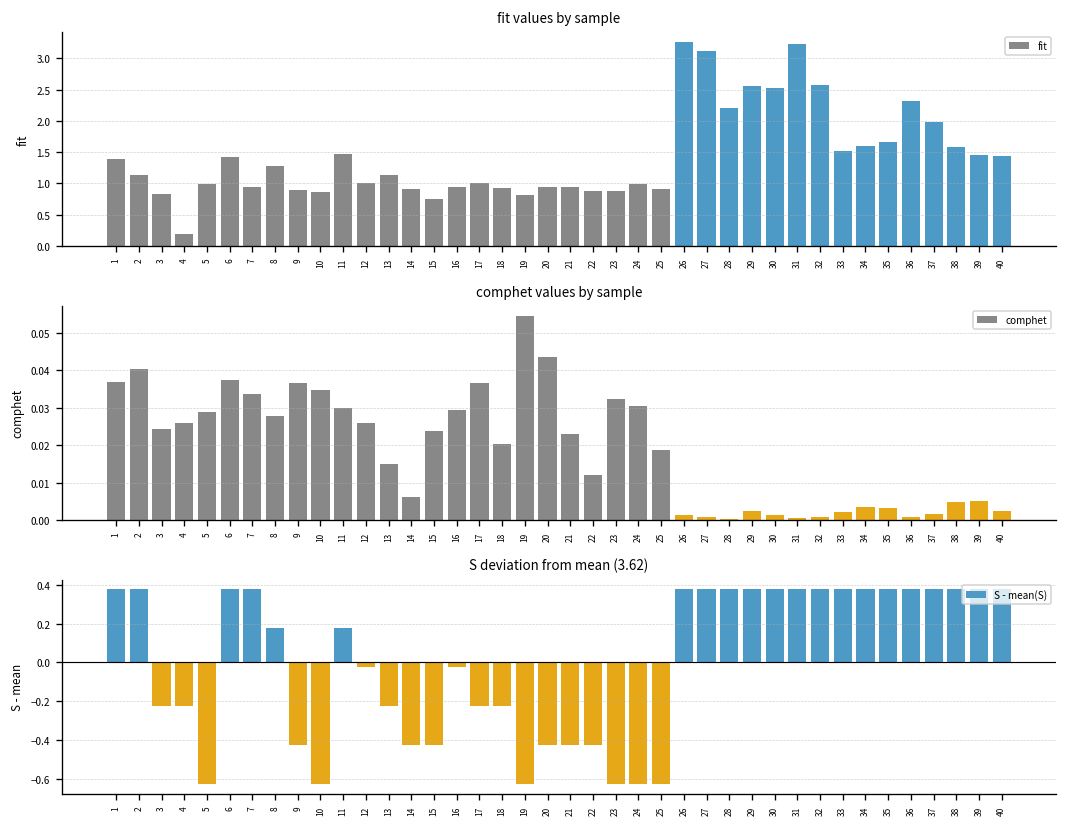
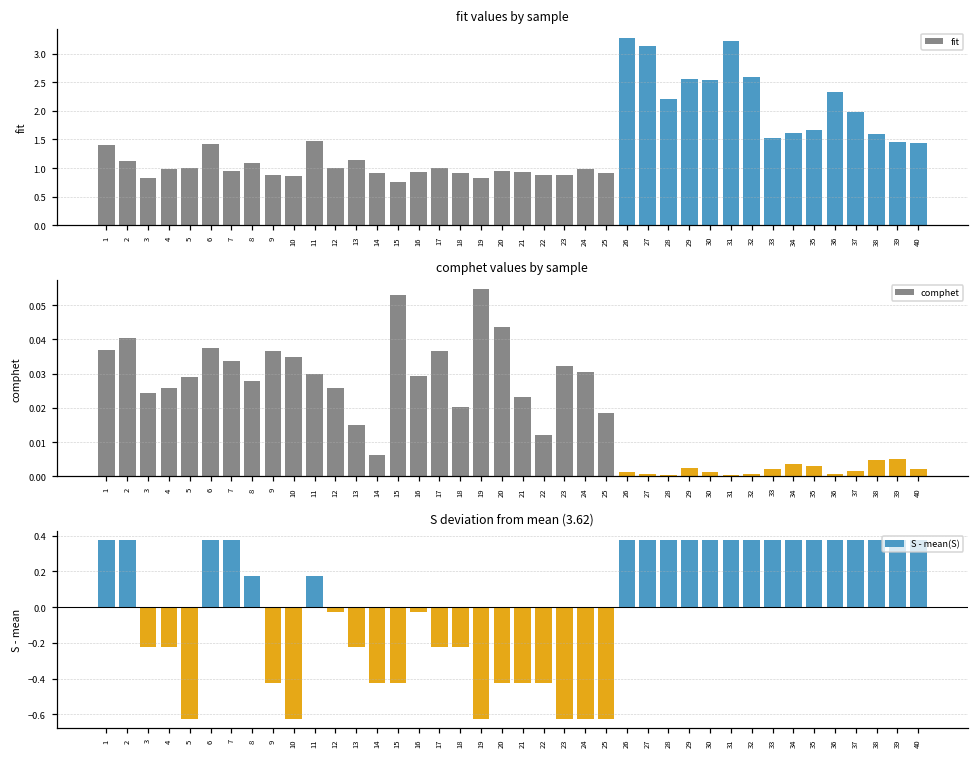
  {
    "fit values by sample": {
      "1": 1.4,
      "2": 1.1,
      "3": 0.8,
-     "4": 0.2,
+     "4": 1.0,
      "5": 1.0,
      "6": 1.4,
      "7": 0.9,
-     "8": 1.3,
+     "8": 1.1,
      "9": 0.9,
      "10": 0.9,
      "11": 1.5,
      "12": 1.0,
      "13": 1.1,
      "14": 0.9,
      "15": 0.8,
      "16": 0.9,
      "17": 1.0,
      "18": 0.9,
      "19": 0.8,
      "20": 1.0,
      "21": 0.9,
      "22": 0.9,
      "23": 0.9,
      "24": 1.0,
      "25": 0.9,
      "26": 3.3,
      "27": 3.1,
      "28": 2.2,
      "29": 2.6,
      "30": 2.5,
      "31": 3.2,
      "32": 2.6,
      "33": 1.5,
      "34": 1.6,
      "35": 1.7,
      "36": 2.3,
      "37": 2.0,
      "38": 1.6,
      "39": 1.5,
      "40": 1.4
    },
    "comphet values by sample": {
      "1": 0.037,
      "2": 0.040,
      "3": 0.024,
      "4": 0.026,
      "5": 0.029,
      "6": 0.037,
      "7": 0.034,
      "8": 0.028,
      "9": 0.037,
      "10": 0.035,
      "11": 0.030,
      "12": 0.026,
      "13": 0.015,
      "14": 0.006,
-     "15": 0.024,
+     "15": 0.053,
      "16": 0.029,
      "17": 0.037,
      "18": 0.020,
      "19": 0.055,
      "20": 0.044,
      "21": 0.023,
      "22": 0.012,
      "23": 0.032,
      "24": 0.030,
      "25": 0.019,
      "26": 0.001,
      "27": 0.001,
      "29": 0.002,
      "30": 0.001,
      "33": 0.002,
      "34": 0.004,
      "35": 0.003,
      "37": 0.002,
      "38": 0.005,
      "39": 0.005,
      "40": 0.002
    },
    "S deviation from mean (3.62)": {
      "1": 0.38,
      "2": 0.38,
      "3": -0.23,
      "4": -0.23,
      "5": -0.63,
      "6": 0.38,
      "7": 0.38,
      "8": 0.17,
      "9": -0.42,
      "10": -0.63,
      "11": 0.17,
      "12": -0.02,
      "13": -0.23,
      "14": -0.42,
      "15": -0.42,
      "16": -0.02,
      "17": -0.23,
      "18": -0.23,
      "19": -0.63,
      "20": -0.42,
      "21": -0.42,
      "22": -0.42,
      "23": -0.63,
      "24": -0.63,
      "25": -0.63,
      "26": 0.38,
      "27": 0.38,
      "28": 0.38,
      "29": 0.38,
      "30": 0.38,
      "31": 0.38,
      "32": 0.38,
      "33": 0.38,
      "34": 0.38,
      "35": 0.38,
      "36": 0.38,
      "37": 0.38,
      "38": 0.38
    }
  }
